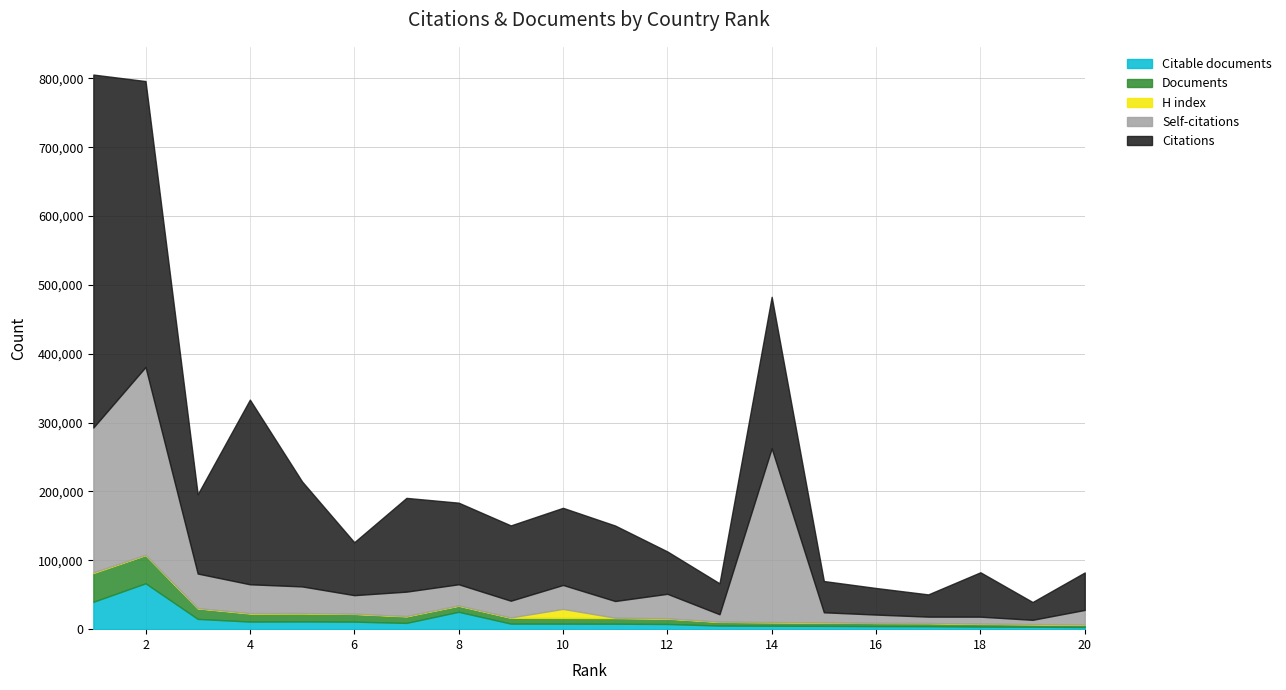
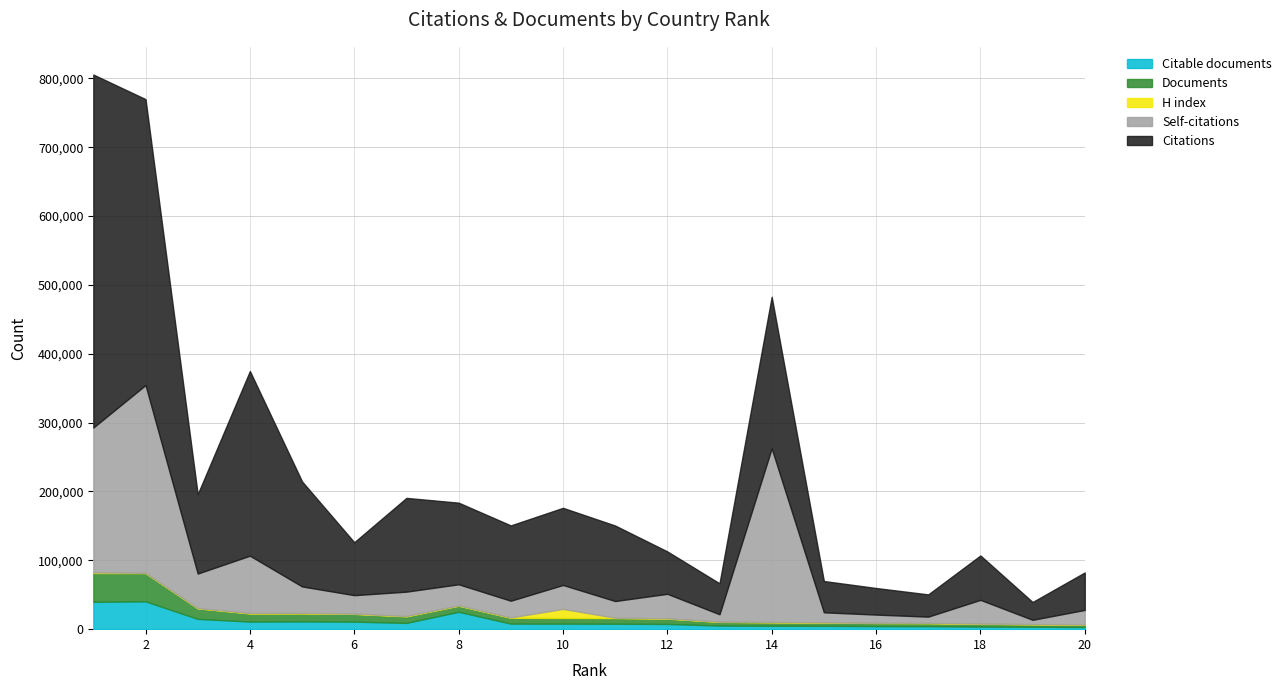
  {
    "Citable documents": {
-     "2": "70,000",
+     "2": "40,000",
      "4": "10,000",
      "6": "10,000",
      "8": "30,000",
      "10": "10,000",
      "12": "10,000",
      "14": "0",
      "16": "0",
      "18": "0"
    },
    "Documents": {
      "10": "10,000"
    },
    "H index": {
      "10": "10,000"
    },
    "Self-citations": {
      "2": "270,000",
-     "4": "40,000",
+     "4": "80,000",
      "6": "30,000",
      "8": "30,000",
      "10": "30,000",
      "12": "40,000",
      "14": "250,000",
      "16": "10,000",
-     "18": "10,000",
+     "18": "30,000",
      "20": "20,000"
    },
    "Citations": {
      "2": "420,000",
      "4": "270,000",
      "6": "80,000",
      "8": "120,000",
      "10": "110,000",
      "12": "60,000",
      "14": "220,000",
      "16": "40,000",
      "18": "60,000",
      "20": "50,000"
    }
  }
